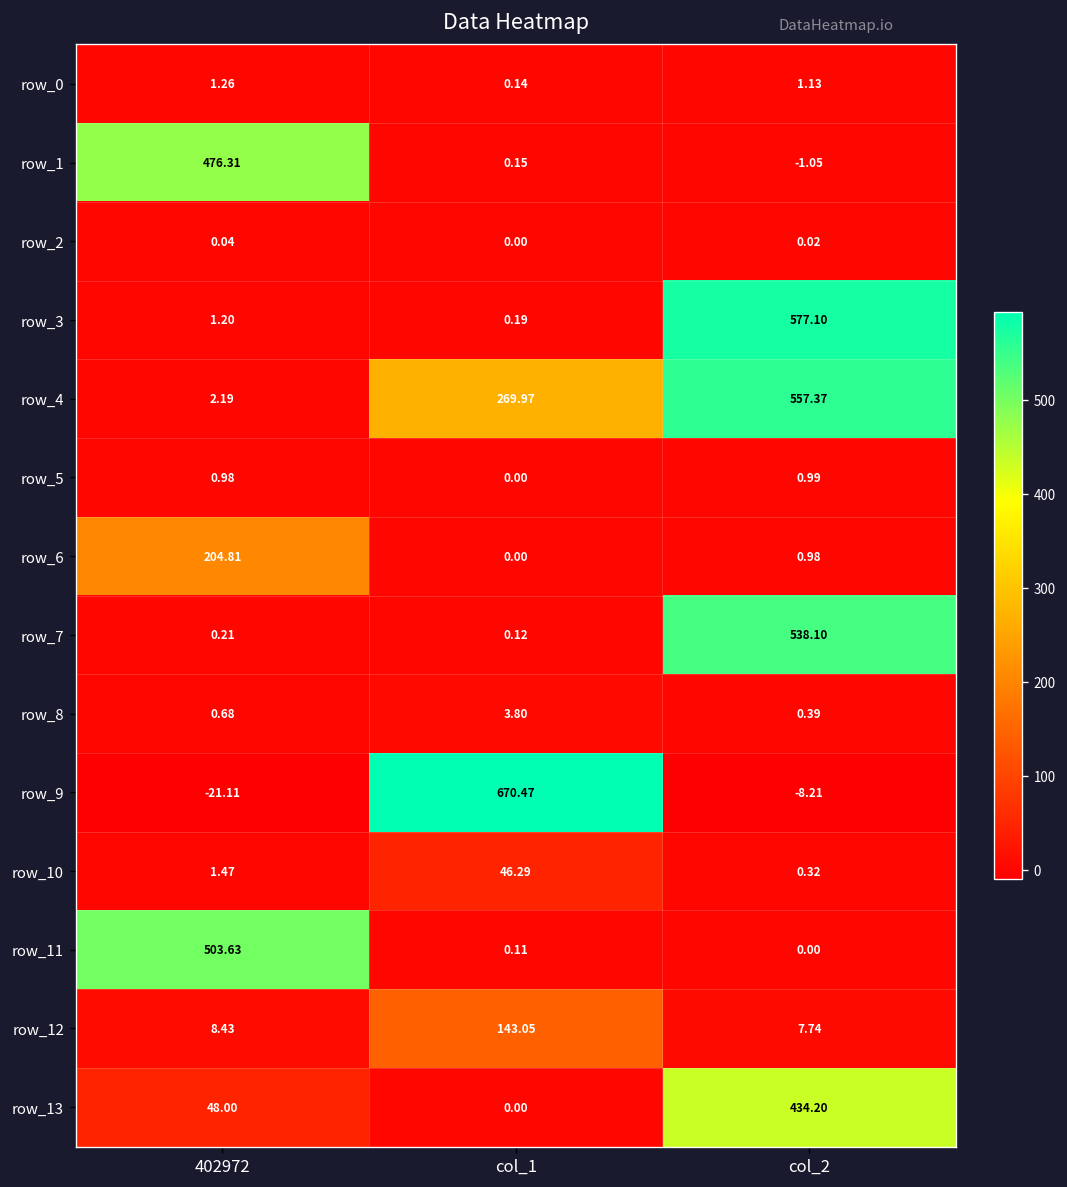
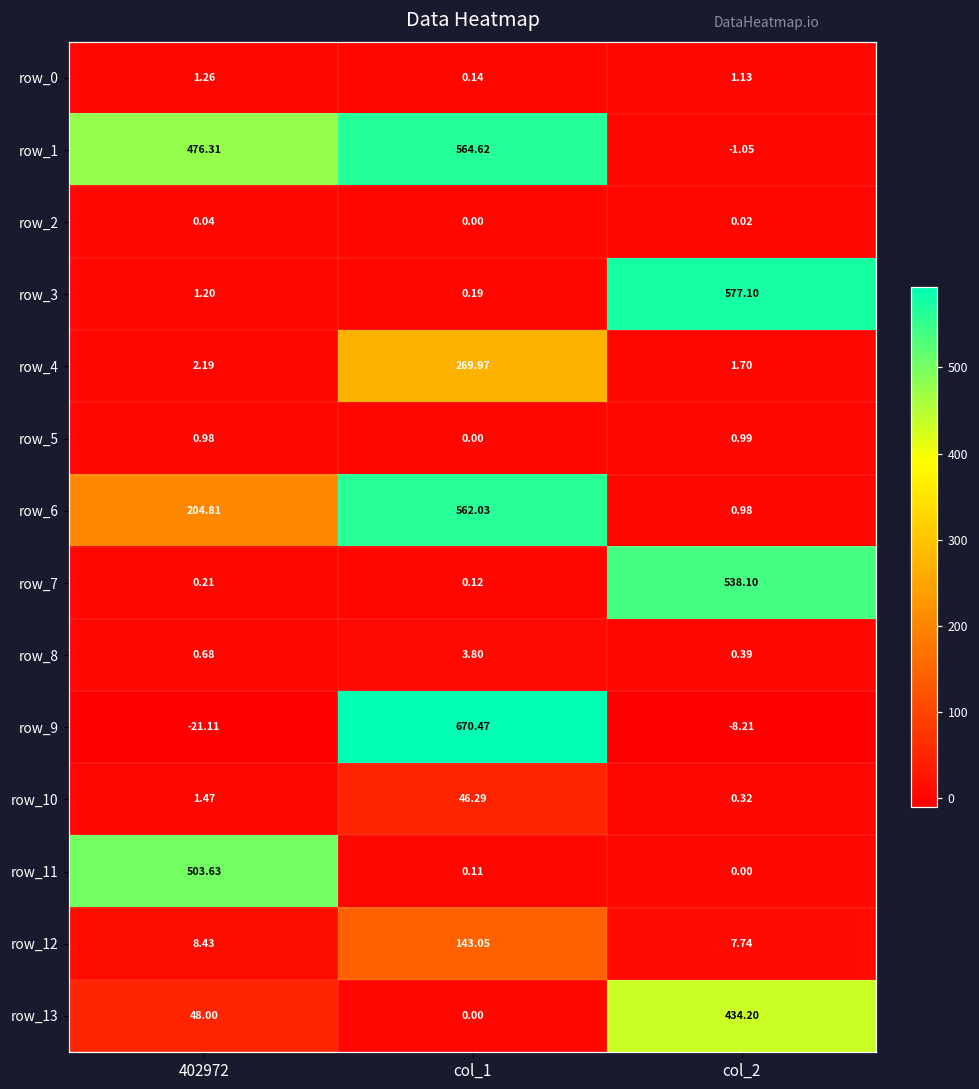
  {
    "row_0": {
      "402972": 1.26,
      "col_1": 0.14,
      "col_2": 1.13
    },
    "row_1": {
      "402972": 476.31,
-     "col_1": 0.15,
+     "col_1": 564.62,
      "col_2": -1.05
    },
    "row_2": {
      "402972": 0.04,
      "col_1": 0.00,
      "col_2": 0.02
    },
    "row_3": {
      "402972": 1.20,
      "col_1": 0.19,
      "col_2": 577.10
    },
    "row_4": {
      "402972": 2.19,
      "col_1": 269.97,
-     "col_2": 557.37
+     "col_2": 1.70
    },
    "row_5": {
      "402972": 0.98,
      "col_1": 0.00,
      "col_2": 0.99
    },
    "row_6": {
      "402972": 204.81,
-     "col_1": 0.00,
+     "col_1": 562.03,
      "col_2": 0.98
    },
    "row_7": {
      "402972": 0.21,
      "col_1": 0.12,
      "col_2": 538.10
    },
    "row_8": {
      "402972": 0.68,
      "col_1": 3.80,
      "col_2": 0.39
    },
    "row_9": {
      "402972": -21.11,
      "col_1": 670.47,
      "col_2": -8.21
    },
    "row_10": {
      "402972": 1.47,
      "col_1": 46.29,
      "col_2": 0.32
    },
    "row_11": {
      "402972": 503.63,
      "col_1": 0.11,
      "col_2": 0.00
    },
    "row_12": {
      "402972": 8.43,
      "col_1": 143.05,
      "col_2": 7.74
    },
    "row_13": {
      "402972": 48.00,
      "col_1": 0.00,
      "col_2": 434.20
    }
  }
